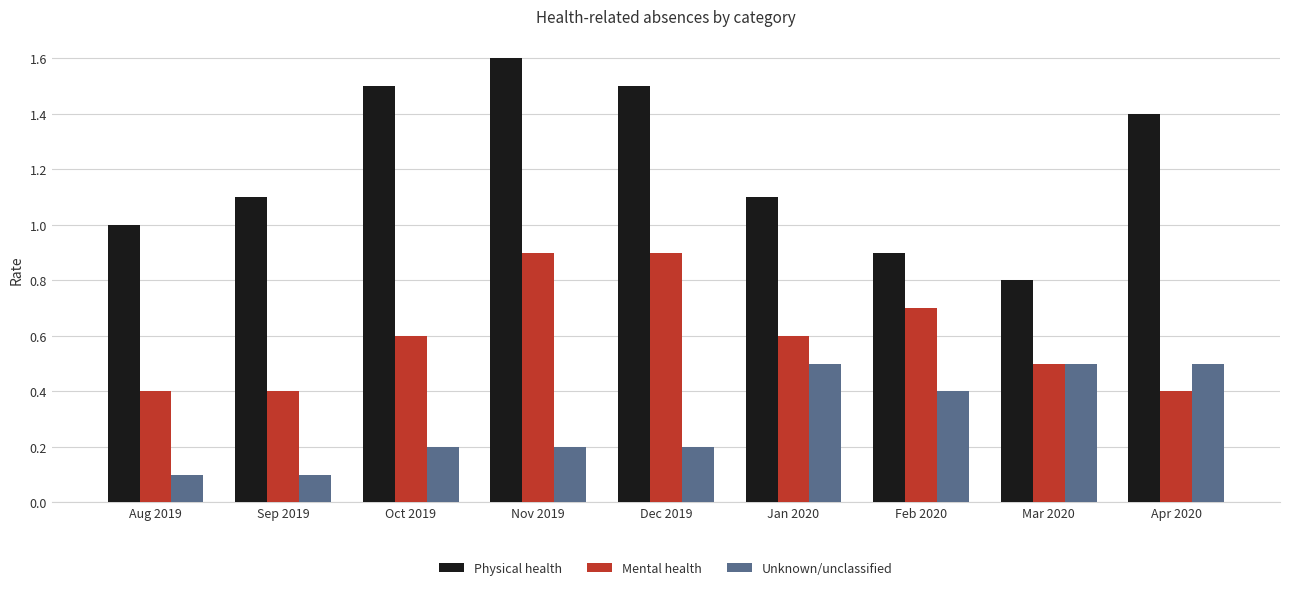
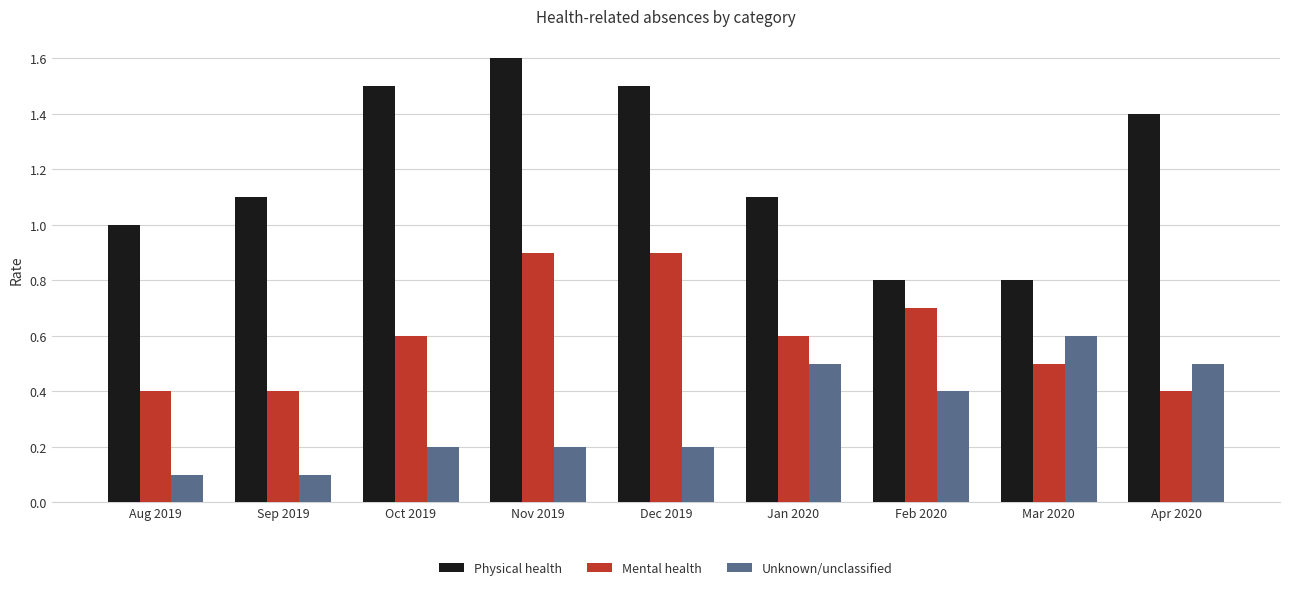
  {
    "Physical health": {
      "Aug 2019": 1.0,
      "Sep 2019": 1.1,
      "Oct 2019": 1.5,
      "Nov 2019": 1.6,
      "Dec 2019": 1.5,
      "Jan 2020": 1.1,
-     "Feb 2020": 0.9,
+     "Feb 2020": 0.8,
      "Mar 2020": 0.8,
      "Apr 2020": 1.4
    },
    "Mental health": {
      "Aug 2019": 0.4,
      "Sep 2019": 0.4,
      "Oct 2019": 0.6,
      "Nov 2019": 0.9,
      "Dec 2019": 0.9,
      "Jan 2020": 0.6,
      "Feb 2020": 0.7,
      "Mar 2020": 0.5,
      "Apr 2020": 0.4
    },
    "Unknown/unclassified": {
      "Aug 2019": 0.1,
      "Sep 2019": 0.1,
      "Oct 2019": 0.2,
      "Nov 2019": 0.2,
      "Dec 2019": 0.2,
      "Jan 2020": 0.5,
      "Feb 2020": 0.4,
-     "Mar 2020": 0.5,
+     "Mar 2020": 0.6,
      "Apr 2020": 0.5
    }
  }
